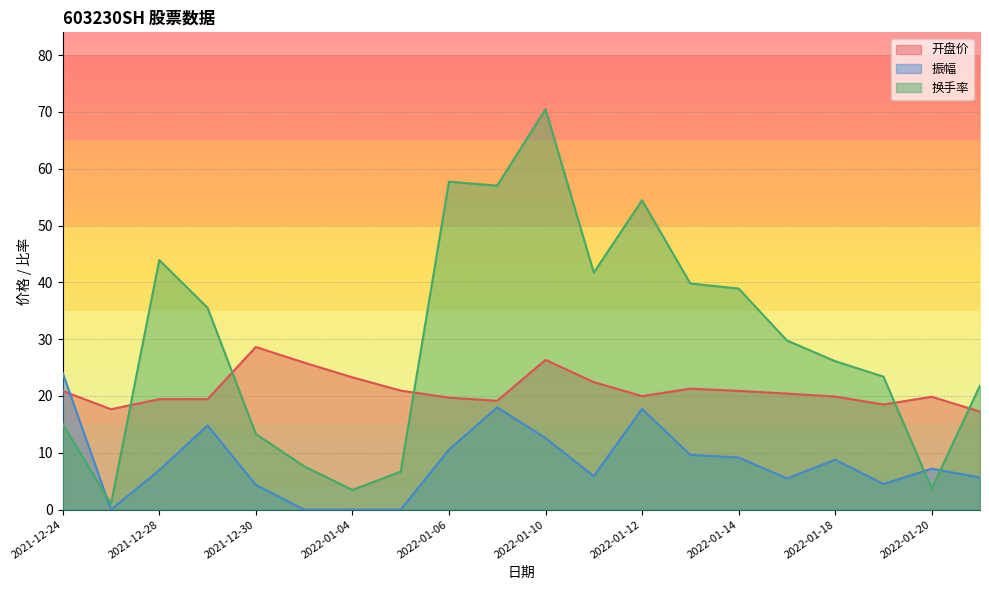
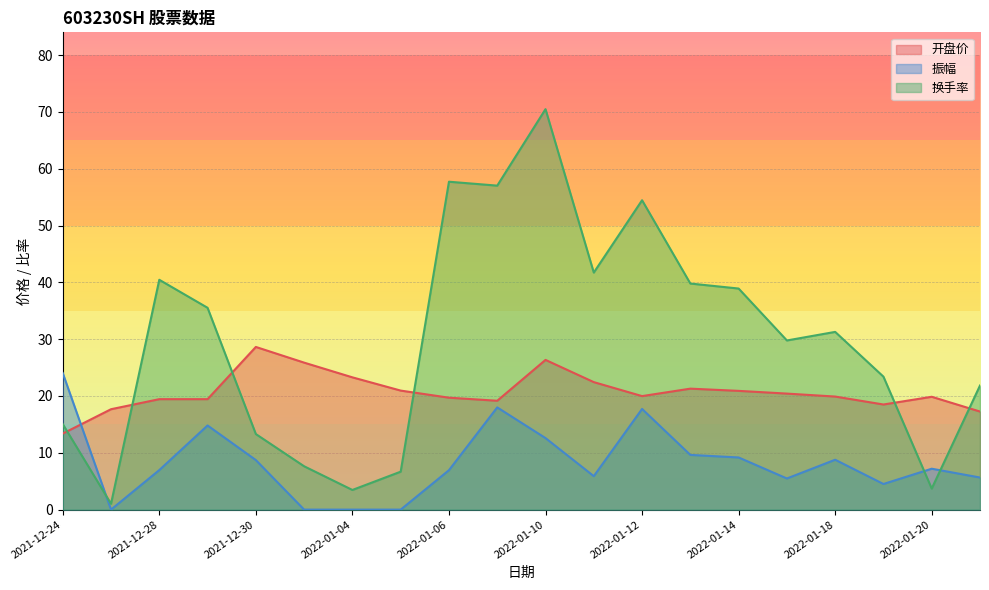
  {
    "开盘价": {
-     "2021-12-24": 21,
+     "2021-12-24": 13,
      "2021-12-28": 19,
      "2021-12-30": 29,
      "2022-01-04": 23,
      "2022-01-06": 20,
      "2022-01-10": 26,
      "2022-01-12": 20,
      "2022-01-14": 21,
      "2022-01-18": 20,
      "2022-01-20": 20
    },
    "振幅": {
      "2021-12-24": 24,
      "2021-12-28": 7,
-     "2021-12-30": 4,
+     "2021-12-30": 9,
      "2022-01-04": 0,
-     "2022-01-06": 11,
+     "2022-01-06": 7,
      "2022-01-10": 13,
      "2022-01-12": 18,
      "2022-01-14": 9,
      "2022-01-18": 9,
      "2022-01-20": 7
    },
    "换手率": {
      "2021-12-24": 15,
-     "2021-12-28": 44,
+     "2021-12-28": 40,
      "2021-12-30": 13,
      "2022-01-04": 3,
      "2022-01-06": 58,
      "2022-01-10": 70,
      "2022-01-12": 54,
      "2022-01-14": 39,
-     "2022-01-18": 26,
+     "2022-01-18": 31,
      "2022-01-20": 4
    }
  }
